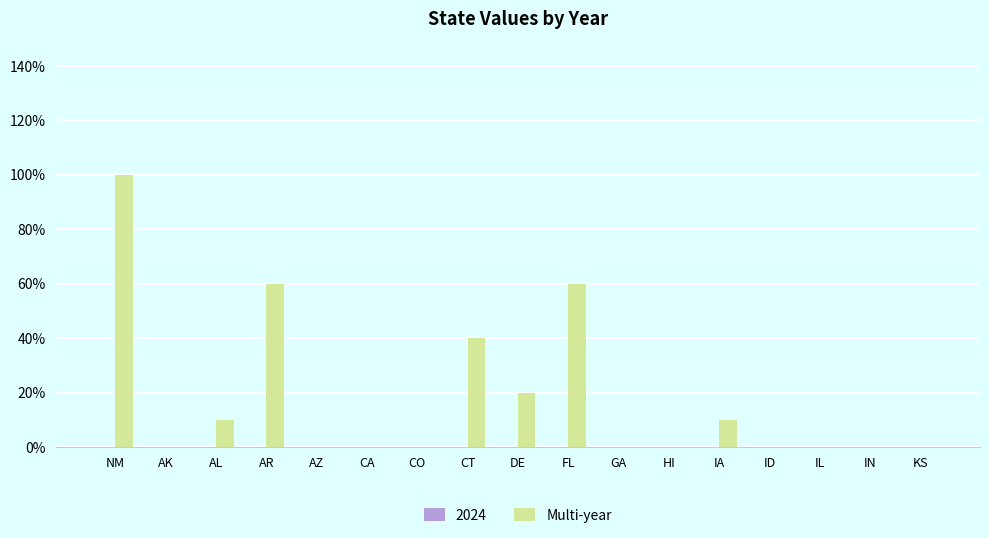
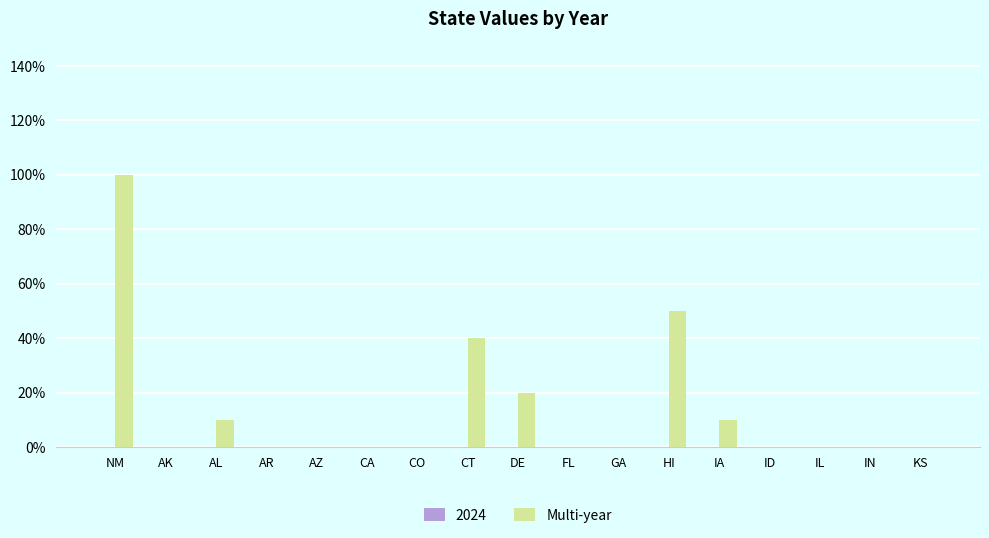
  {
    "2024": {
      "NM": "0%",
      "AK": "0%",
      "AL": "0%",
      "AR": "0%",
      "AZ": "0%",
      "CA": "0%",
      "CO": "0%",
      "CT": "0%",
      "DE": "0%",
      "FL": "0%",
      "GA": "0%",
      "HI": "0%",
      "IA": "0%",
      "ID": "0%",
      "IL": "0%",
      "IN": "0%",
      "KS": "0%"
    },
    "Multi-year": {
      "NM": "100%",
      "AK": "0%",
      "AL": "10%",
-     "AR": "60%",
+     "AR": "0%",
      "AZ": "0%",
      "CA": "0%",
      "CO": "0%",
      "CT": "40%",
      "DE": "20%",
-     "FL": "60%",
+     "FL": "0%",
      "GA": "0%",
-     "HI": "0%",
+     "HI": "50%",
      "IA": "10%",
      "ID": "0%",
      "IL": "0%",
      "IN": "0%",
      "KS": "0%"
    }
  }
